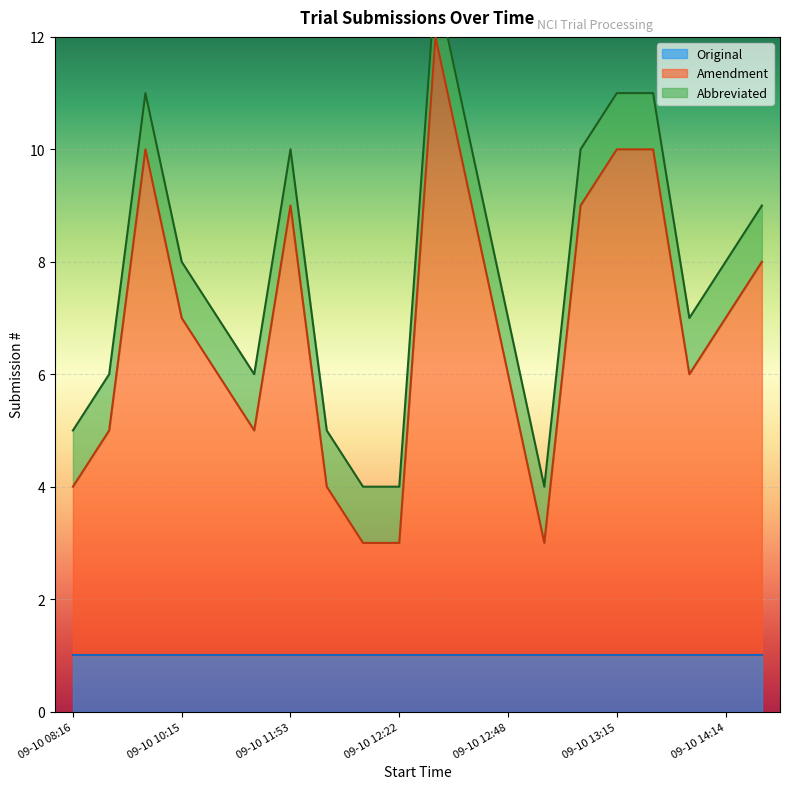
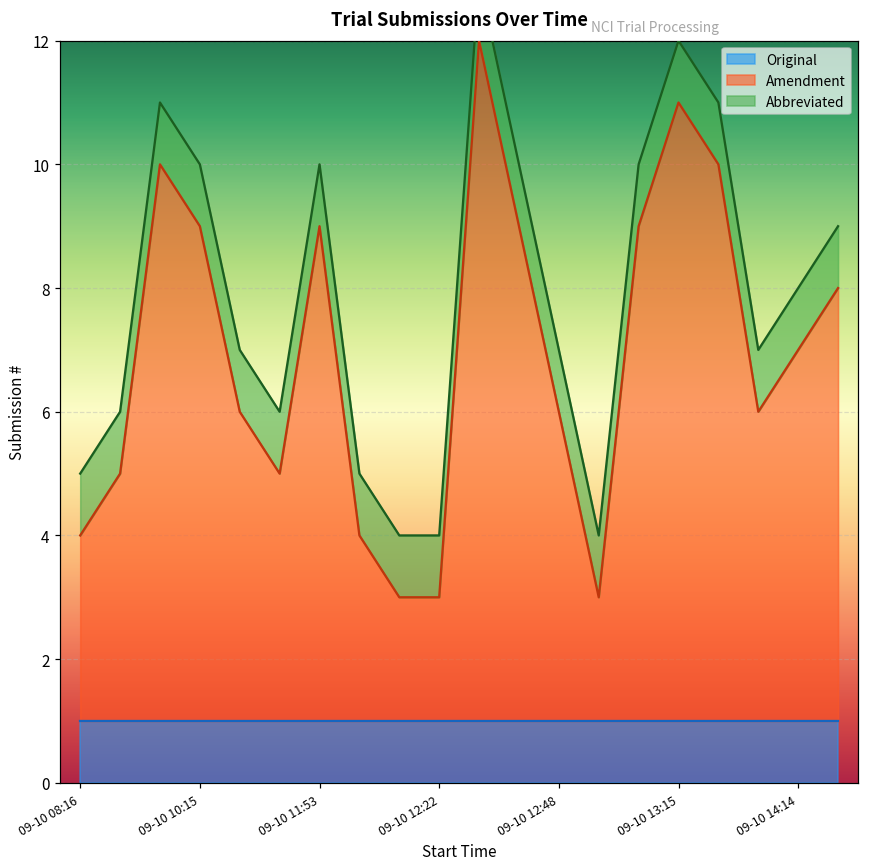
  {
    "Original": {
      "09-10 08:16": 1.0,
      "09-10 10:15": 1.0,
      "09-10 11:53": 1.0,
      "09-10 12:22": 1.0,
      "09-10 12:48": 1.0,
      "09-10 13:15": 1.0,
      "09-10 14:14": 1.0
    },
    "Amendment": {
      "09-10 08:16": 4.0,
-     "09-10 10:15": 7.0,
+     "09-10 10:15": 9.0,
      "09-10 11:53": 9.0,
      "09-10 12:22": 3.0,
      "09-10 12:48": 6.0,
-     "09-10 13:15": 10.0,
+     "09-10 13:15": 11.0,
      "09-10 14:14": 7.0
    },
    "Abbreviated": {
      "09-10 08:16": 5.0,
      "09-10 10:15": 1.0,
      "09-10 11:53": 10.0,
      "09-10 12:22": 4.0,
      "09-10 12:48": 7.0,
      "09-10 13:15": 1.0,
      "09-10 14:14": 8.0
    }
  }
